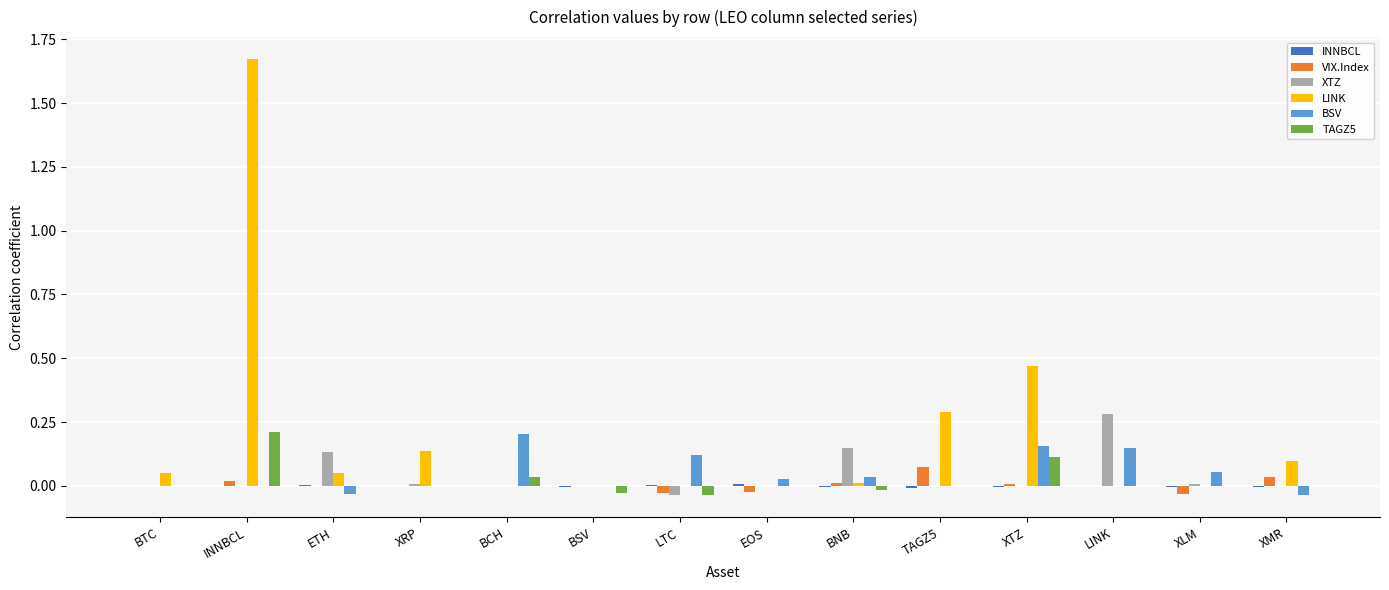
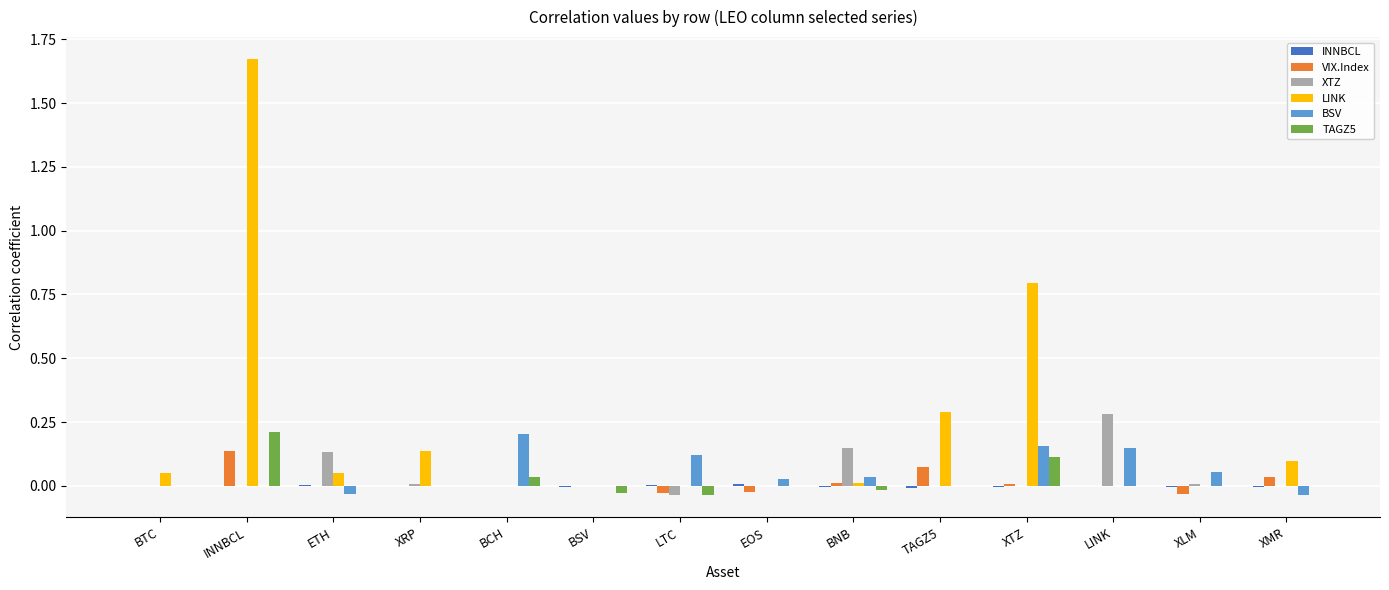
  {
    "VIX.Index": {
      "BTC": 0.00,
-     "INNBCL": 0.02,
+     "INNBCL": 0.14,
      "ETH": 0.00,
      "XRP": 0.00,
      "BCH": 0.00,
      "BSV": 0.00,
      "LTC": -0.03,
      "EOS": -0.02,
      "TAGZ5": 0.07,
      "LINK": 0.00,
      "XLM": -0.03,
      "XMR": 0.03
    },
    "XTZ": {
      "BTC": 0.00,
      "INNBCL": 0.00,
      "ETH": 0.13,
      "BSV": 0.00,
      "LTC": -0.04,
      "EOS": 0.00,
      "BNB": 0.15,
      "XTZ": 0.00,
      "LINK": 0.28,
      "XMR": 0.00
    },
    "LINK": {
      "BTC": 0.05,
      "INNBCL": 1.67,
      "ETH": 0.05,
      "XRP": 0.14,
      "BCH": 0.00,
      "BSV": 0.00,
      "LTC": 0.00,
      "EOS": 0.00,
      "BNB": 0.01,
      "TAGZ5": 0.29,
-     "XTZ": 0.47,
+     "XTZ": 0.79,
      "LINK": 0.00,
      "XLM": 0.00,
      "XMR": 0.10
    },
    "TAGZ5": {
      "BTC": 0.00,
      "INNBCL": 0.21,
      "XRP": 0.00,
      "BCH": 0.04,
      "BSV": -0.03,
      "LTC": -0.04,
      "EOS": 0.00,
      "BNB": -0.01,
      "TAGZ5": 0.00,
      "XTZ": 0.11,
      "LINK": 0.00,
      "XLM": 0.00,
      "XMR": 0.00
    }
  }
